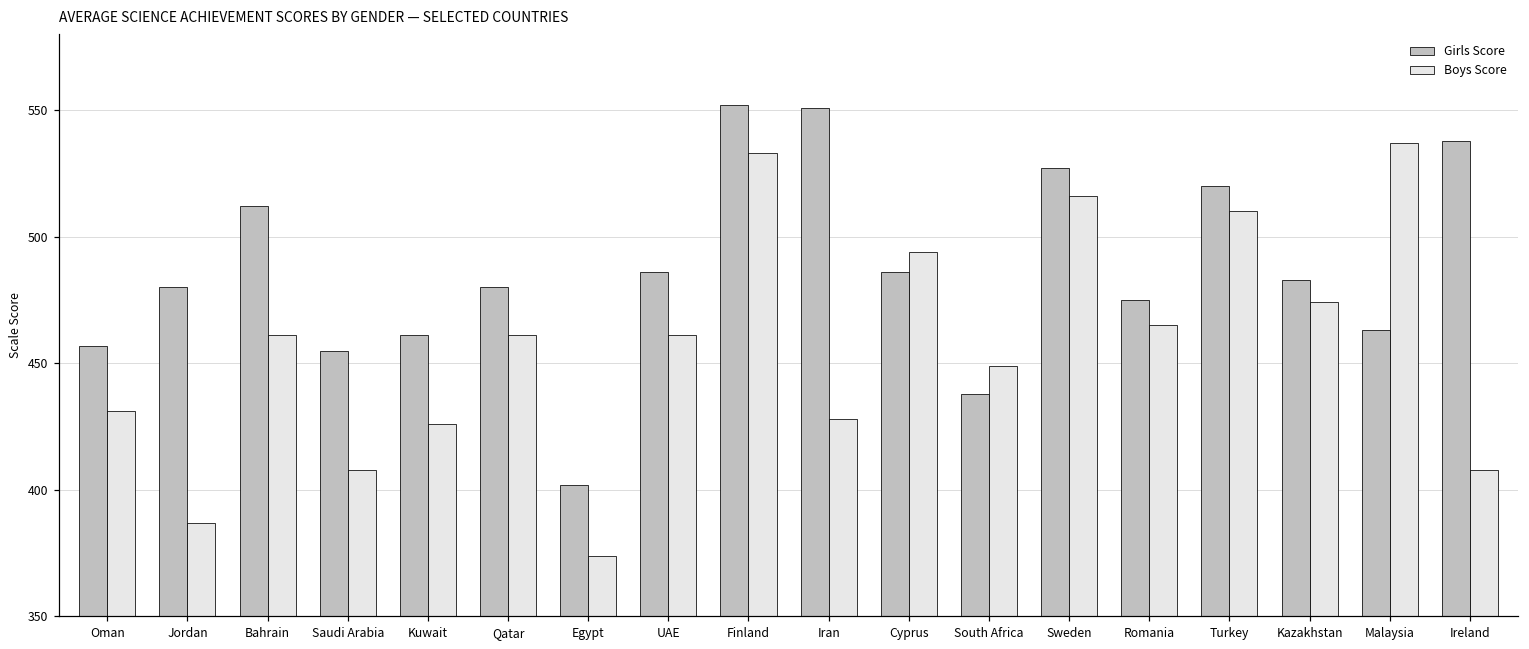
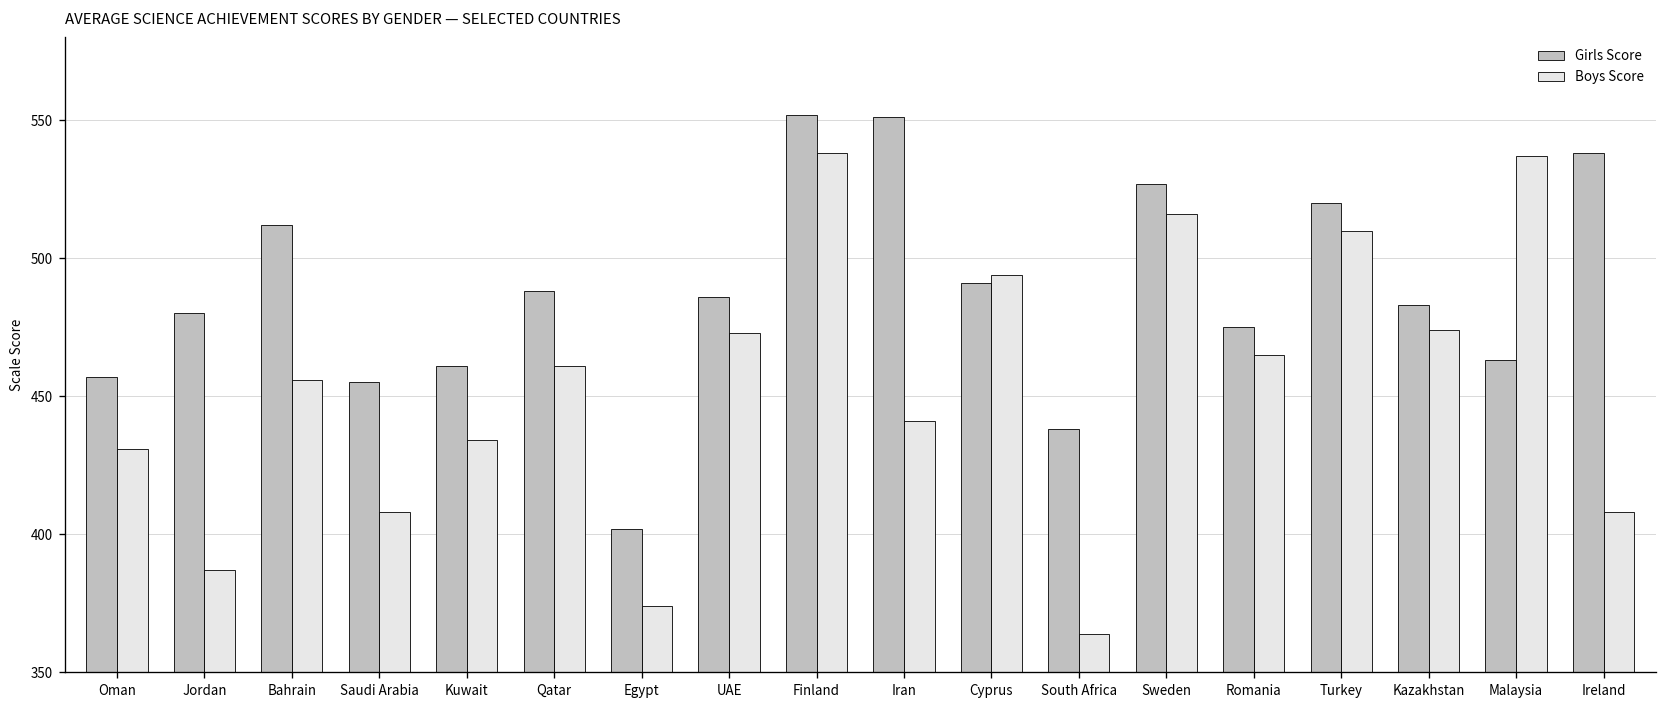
  {
    "Girls Score": {
      "Oman": 457,
      "Jordan": 480,
      "Bahrain": 512,
      "Saudi Arabia": 455,
      "Kuwait": 461,
-     "Qatar": 480,
+     "Qatar": 488,
      "Egypt": 402,
      "UAE": 486,
      "Finland": 552,
      "Iran": 551,
-     "Cyprus": 486,
+     "Cyprus": 491,
      "South Africa": 438,
      "Sweden": 527,
      "Romania": 475,
      "Turkey": 520,
      "Kazakhstan": 483,
      "Malaysia": 463,
      "Ireland": 538
    },
    "Boys Score": {
      "Oman": 431,
      "Jordan": 387,
-     "Bahrain": 461,
+     "Bahrain": 456,
      "Saudi Arabia": 408,
-     "Kuwait": 426,
+     "Kuwait": 434,
      "Qatar": 461,
      "Egypt": 374,
-     "UAE": 461,
-     "Finland": 533,
-     "Iran": 428,
+     "UAE": 473,
+     "Finland": 538,
+     "Iran": 441,
      "Cyprus": 494,
-     "South Africa": 449,
+     "South Africa": 364,
      "Sweden": 516,
      "Romania": 465,
      "Turkey": 510,
      "Kazakhstan": 474,
      "Malaysia": 537,
      "Ireland": 408
    }
  }
